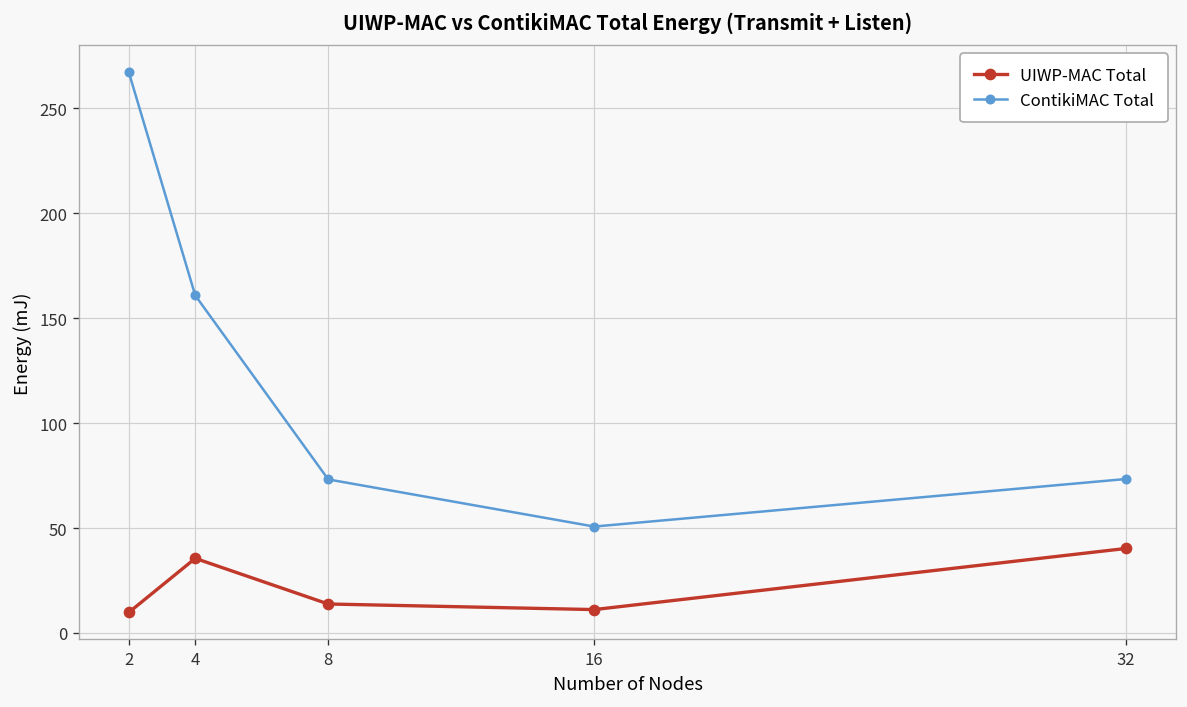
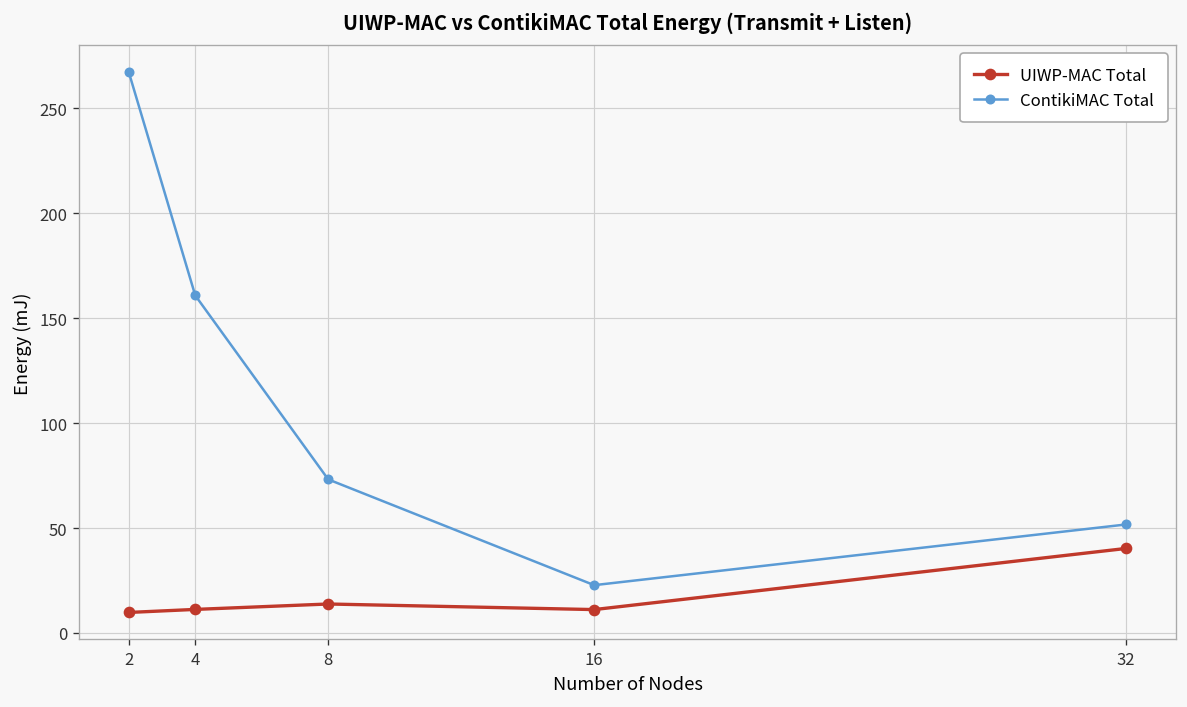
  {
    "UIWP-MAC Total": {
      "2": 10,
-     "4": 36,
+     "4": 11,
      "8": 14,
      "16": 11,
      "32": 40
    },
    "ContikiMAC Total": {
      "2": 267,
      "4": 161,
      "8": 73,
-     "16": 51,
-     "32": 73
+     "16": 23,
+     "32": 52
    }
  }
